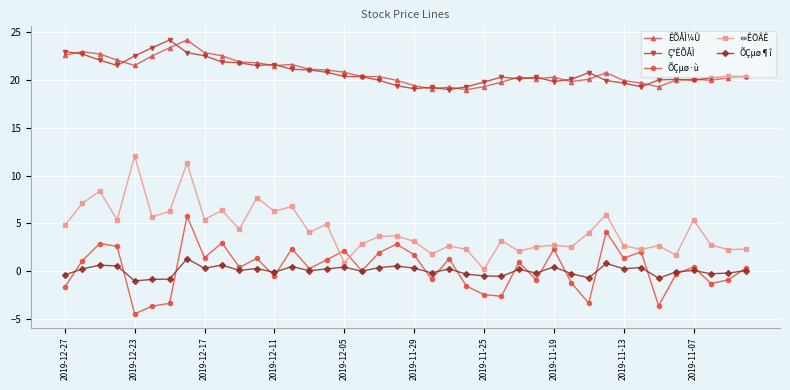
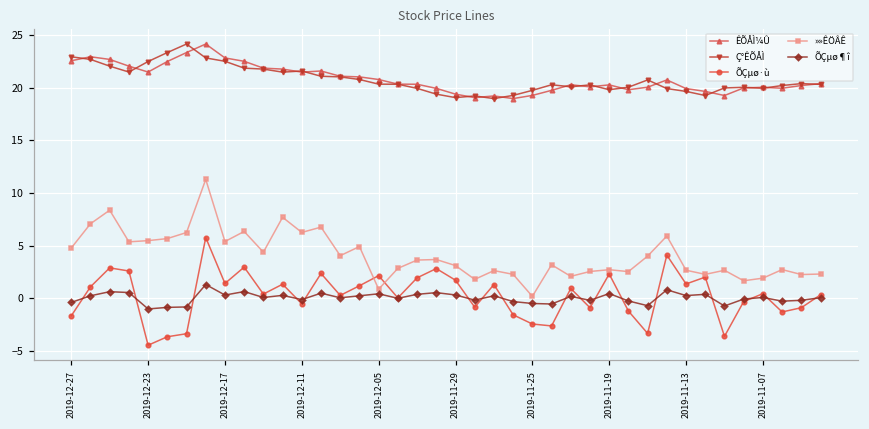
  {
    "»»ÊÖÂÊ": {
      "2019-12-27": 5,
-     "2019-12-23": 12,
+     "2019-12-23": 5,
      "2019-12-17": 5,
      "2019-12-11": 6,
      "2019-12-05": 1,
      "2019-11-29": 3,
      "2019-11-25": 0,
      "2019-11-19": 3,
      "2019-11-13": 3,
-     "2019-11-07": 5
+     "2019-11-07": 2
    }
  }
